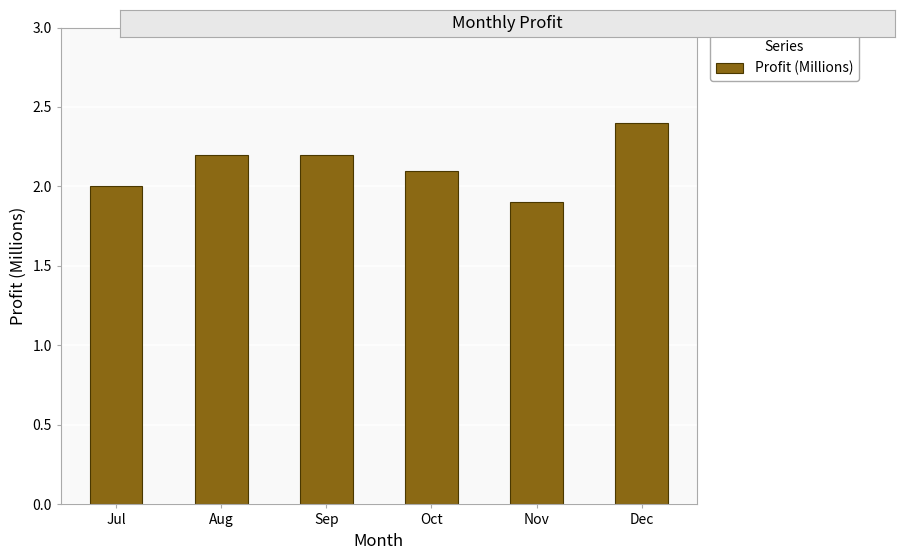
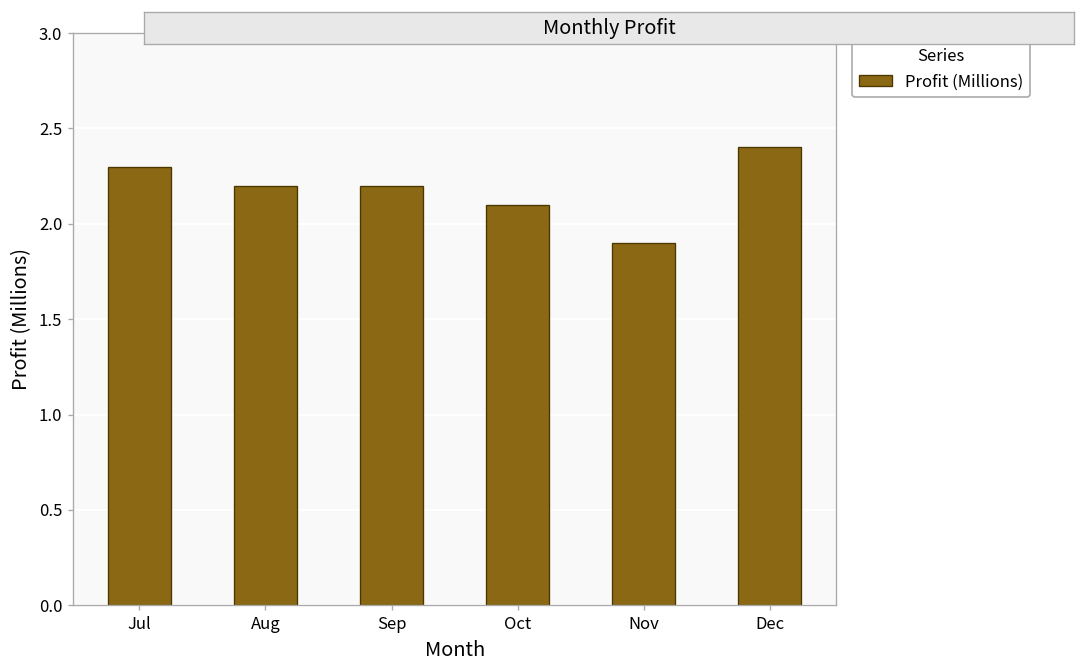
  {
-   "Jul": 2.0,
+   "Jul": 2.3,
    "Aug": 2.2,
    "Sep": 2.2,
    "Oct": 2.1,
    "Nov": 1.9,
    "Dec": 2.4
  }
